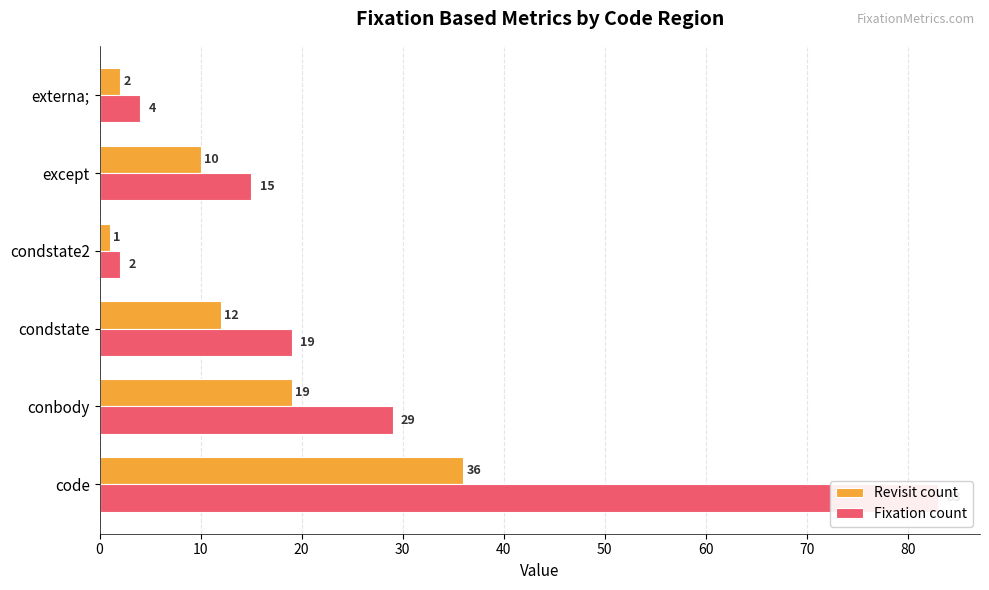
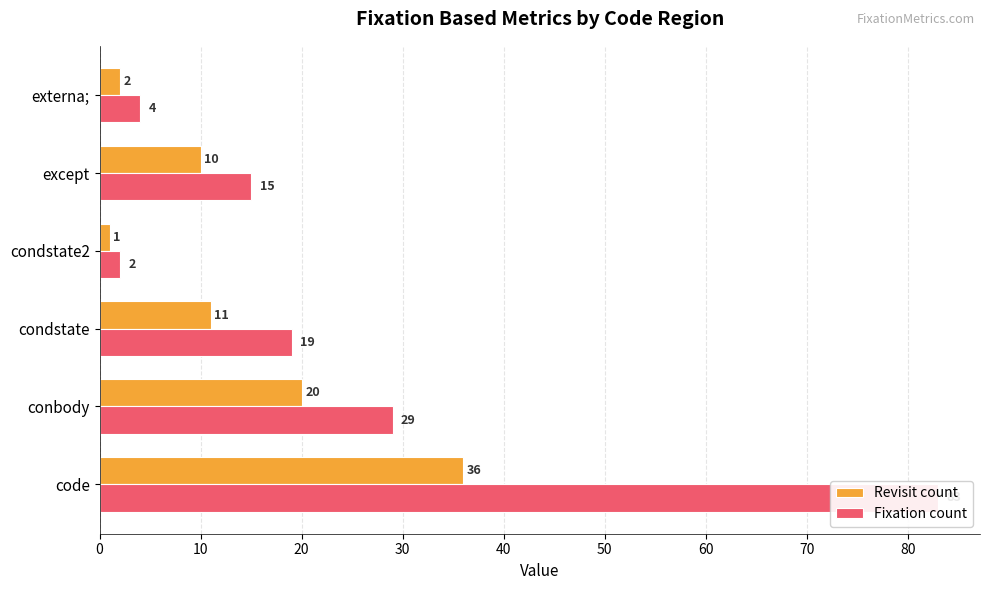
  {
    "Revisit count": {
      "externa;": 2,
      "except": 10,
      "condstate2": 1,
-     "condstate": 12,
-     "conbody": 19,
+     "condstate": 11,
+     "conbody": 20,
      "code": 36
    },
    "Fixation count": {
      "externa;": 4,
      "except": 15,
      "condstate2": 2,
      "condstate": 19,
      "conbody": 29
    }
  }
